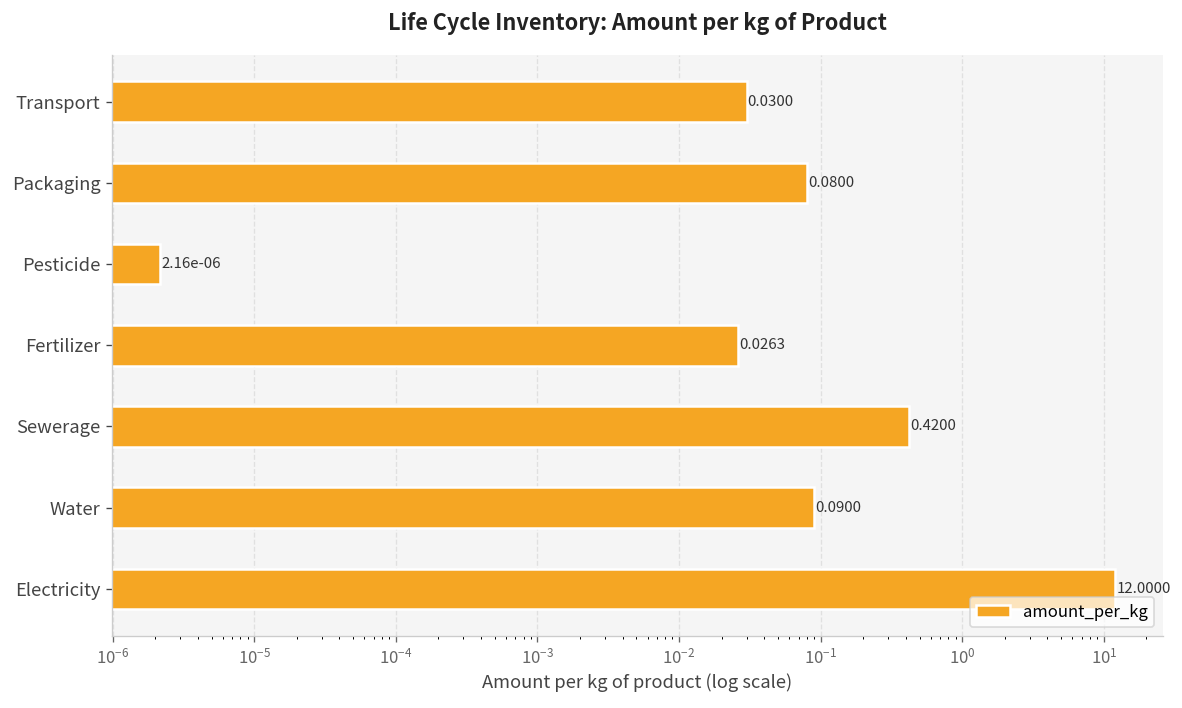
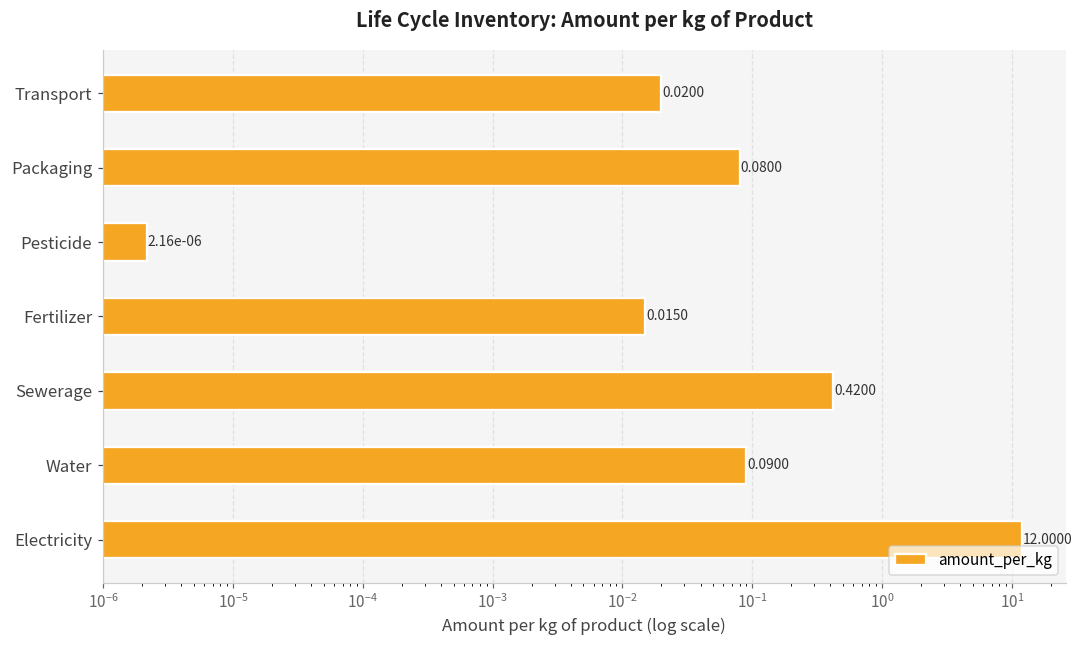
  {
-   "Transport": "0.0300",
+   "Transport": "0.0200",
    "Packaging": "0.0800",
    "Pesticide": "2.16e-06",
-   "Fertilizer": "0.0263",
+   "Fertilizer": "0.0150",
    "Sewerage": "0.4200",
    "Water": "0.0900",
    "Electricity": "12.0000"
  }
